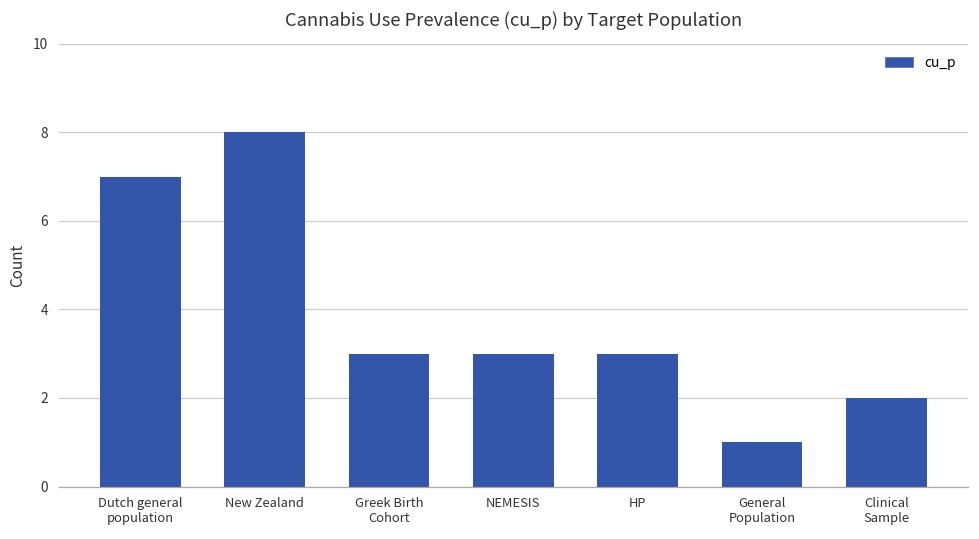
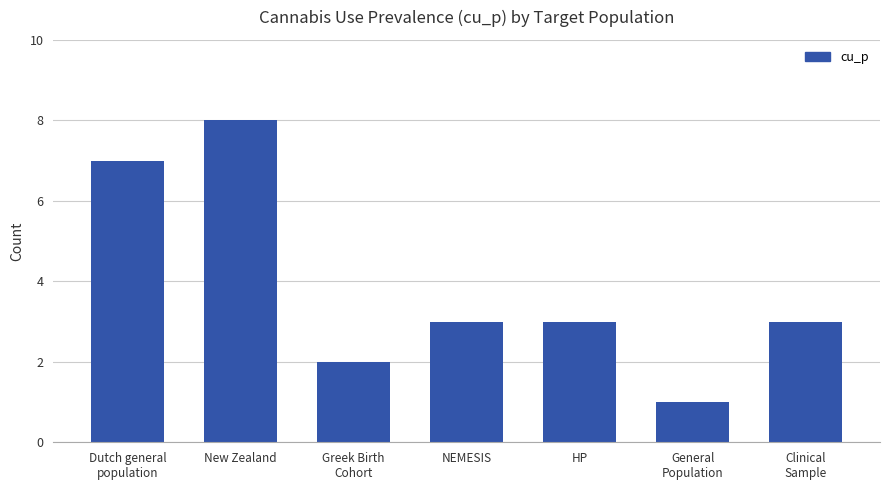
  {
    "Dutch general population": 7,
    "New Zealand": 8,
-   "Greek Birth Cohort": 3,
+   "Greek Birth Cohort": 2,
    "NEMESIS": 3,
    "HP": 3,
    "General Population": 1,
-   "Clinical Sample": 2
+   "Clinical Sample": 3
  }
